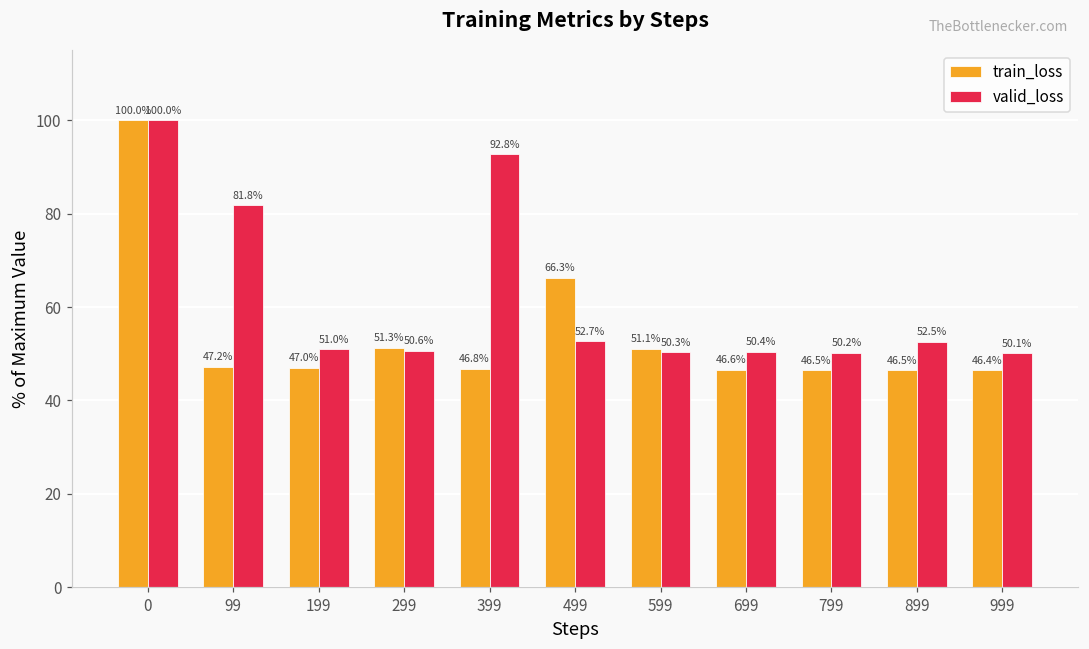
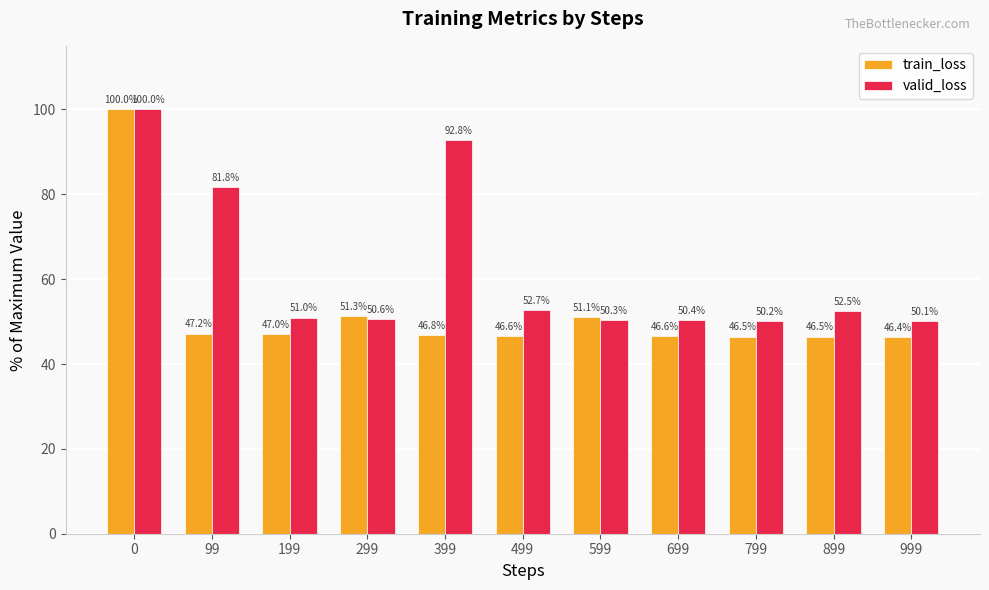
  {
    "train_loss": {
      "99": "47.2%",
      "199": "47.0%",
      "299": "51.3%",
      "399": "46.8%",
-     "499": "66.3%",
+     "499": "46.6%",
      "599": "51.1%",
      "699": "46.6%",
      "799": "46.5%",
      "899": "46.5%",
      "999": "46.4%"
    },
    "valid_loss": {
      "99": "81.8%",
      "199": "51.0%",
      "299": "50.6%",
      "399": "92.8%",
      "499": "52.7%",
      "599": "50.3%",
      "699": "50.4%",
      "799": "50.2%",
      "899": "52.5%",
      "999": "50.1%"
    }
  }
